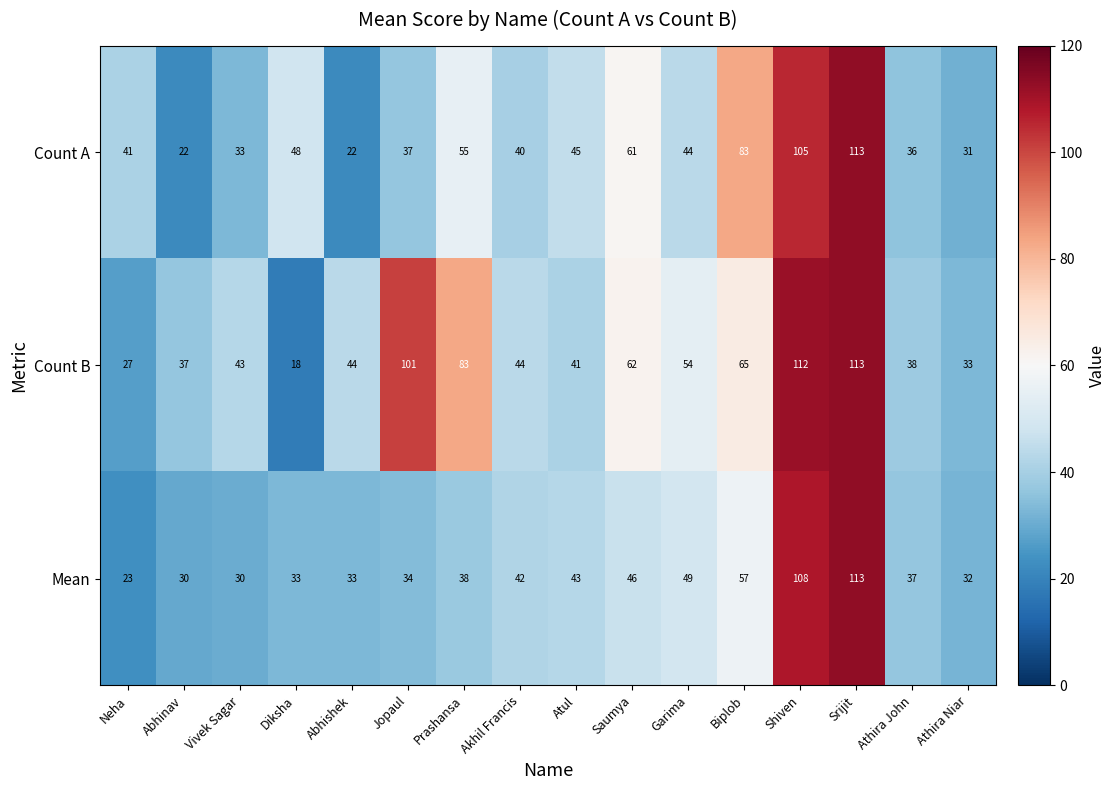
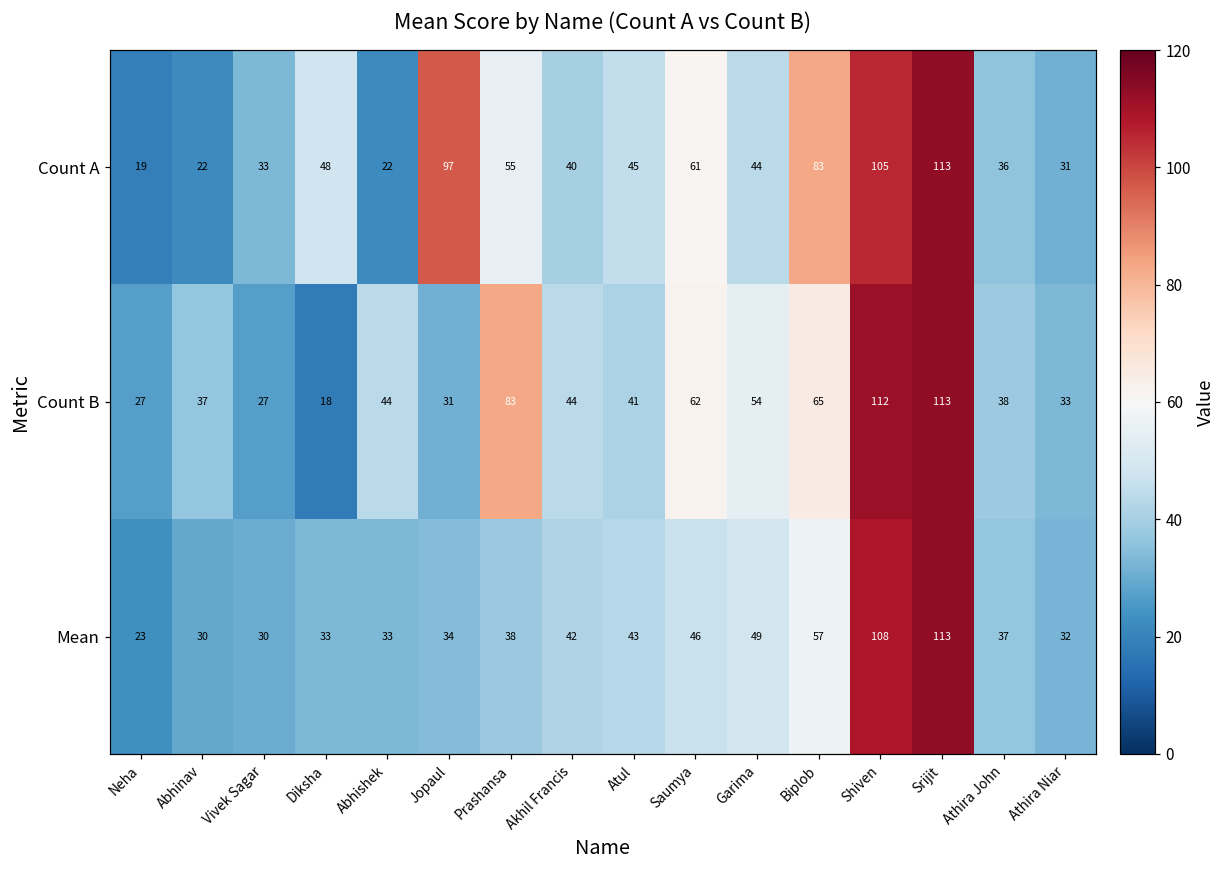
  {
    "Count A": {
-     "Neha": 41,
+     "Neha": 19,
      "Abhinav": 22,
      "Vivek Sagar": 33,
      "Diksha": 48,
      "Abhishek": 22,
-     "Jopaul": 37,
+     "Jopaul": 97,
      "Prashansa": 55,
      "Akhil Francis": 40,
      "Atul": 45,
      "Saumya": 61,
      "Garima": 44,
      "Biplob": 83,
      "Shiven": 105,
      "Srijit": 113,
      "Athira John": 36,
      "Athira Niar": 31
    },
    "Count B": {
      "Neha": 27,
      "Abhinav": 37,
-     "Vivek Sagar": 43,
+     "Vivek Sagar": 27,
      "Diksha": 18,
      "Abhishek": 44,
-     "Jopaul": 101,
+     "Jopaul": 31,
      "Prashansa": 83,
      "Akhil Francis": 44,
      "Atul": 41,
      "Saumya": 62,
      "Garima": 54,
      "Biplob": 65,
      "Shiven": 112,
      "Srijit": 113,
      "Athira John": 38,
      "Athira Niar": 33
    },
    "Mean": {
      "Neha": 23,
      "Abhinav": 30,
      "Vivek Sagar": 30,
      "Diksha": 33,
      "Abhishek": 33,
      "Jopaul": 34,
      "Prashansa": 38,
      "Akhil Francis": 42,
      "Atul": 43,
      "Saumya": 46,
      "Garima": 49,
      "Biplob": 57,
      "Shiven": 108,
      "Srijit": 113,
      "Athira John": 37,
      "Athira Niar": 32
    }
  }
